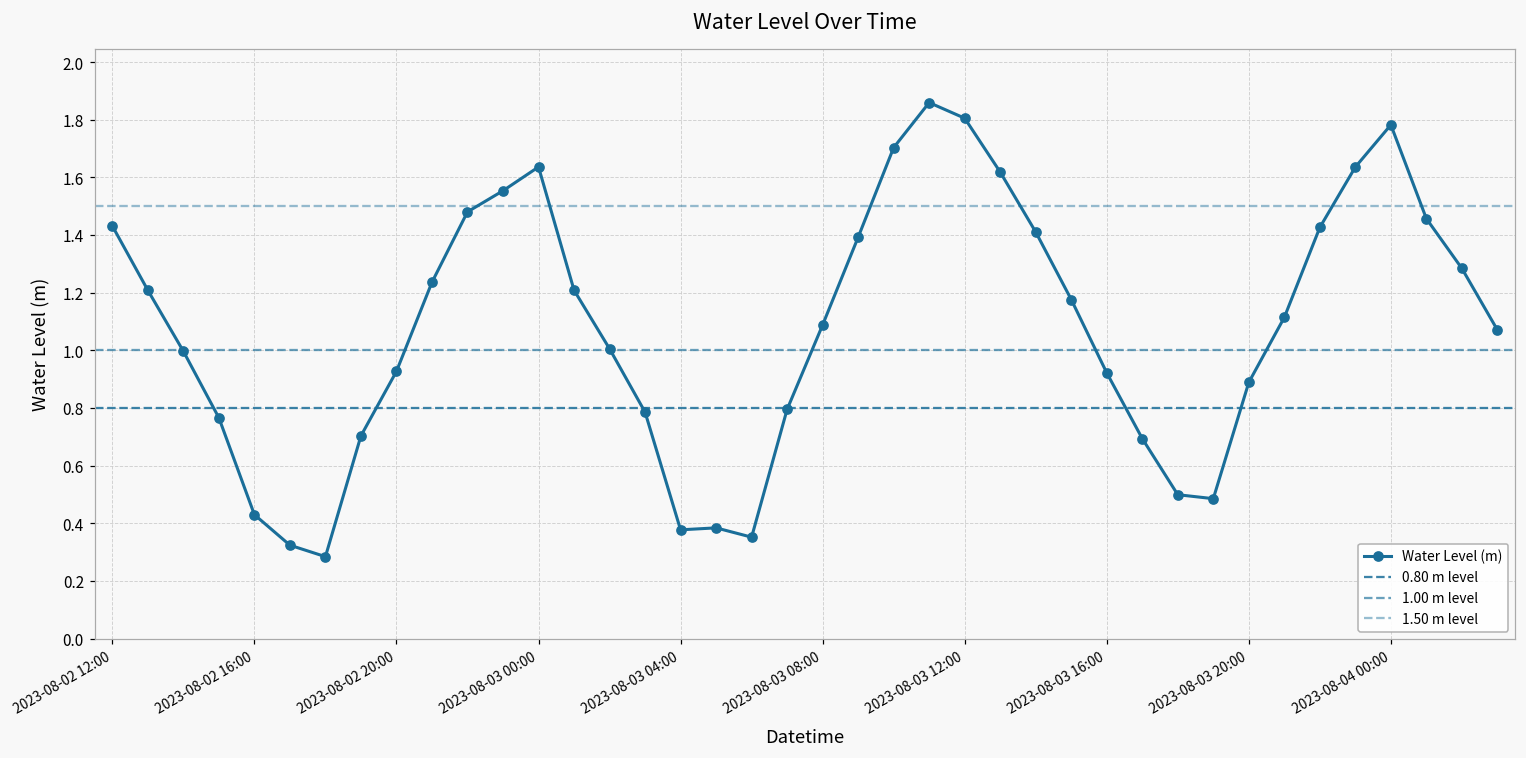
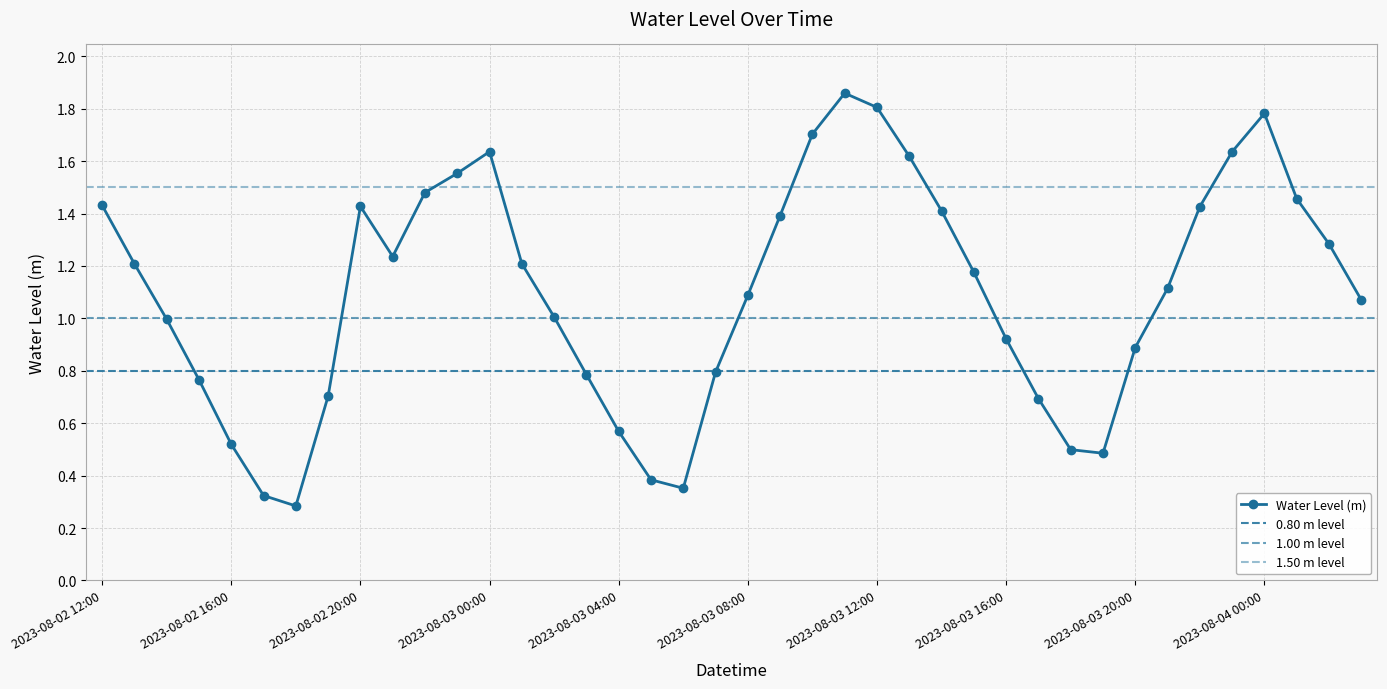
  {
    "2023-08-02 12:00": 1.43,
-   "2023-08-02 16:00": 0.43,
-   "2023-08-02 20:00": 0.93,
+   "2023-08-02 16:00": 0.52,
+   "2023-08-02 20:00": 1.43,
    "2023-08-03 00:00": 1.64,
-   "2023-08-03 04:00": 0.38,
+   "2023-08-03 04:00": 0.57,
    "2023-08-03 08:00": 1.09,
    "2023-08-03 12:00": 1.81,
    "2023-08-03 16:00": 0.92,
    "2023-08-03 20:00": 0.89,
    "2023-08-04 00:00": 1.78
  }
